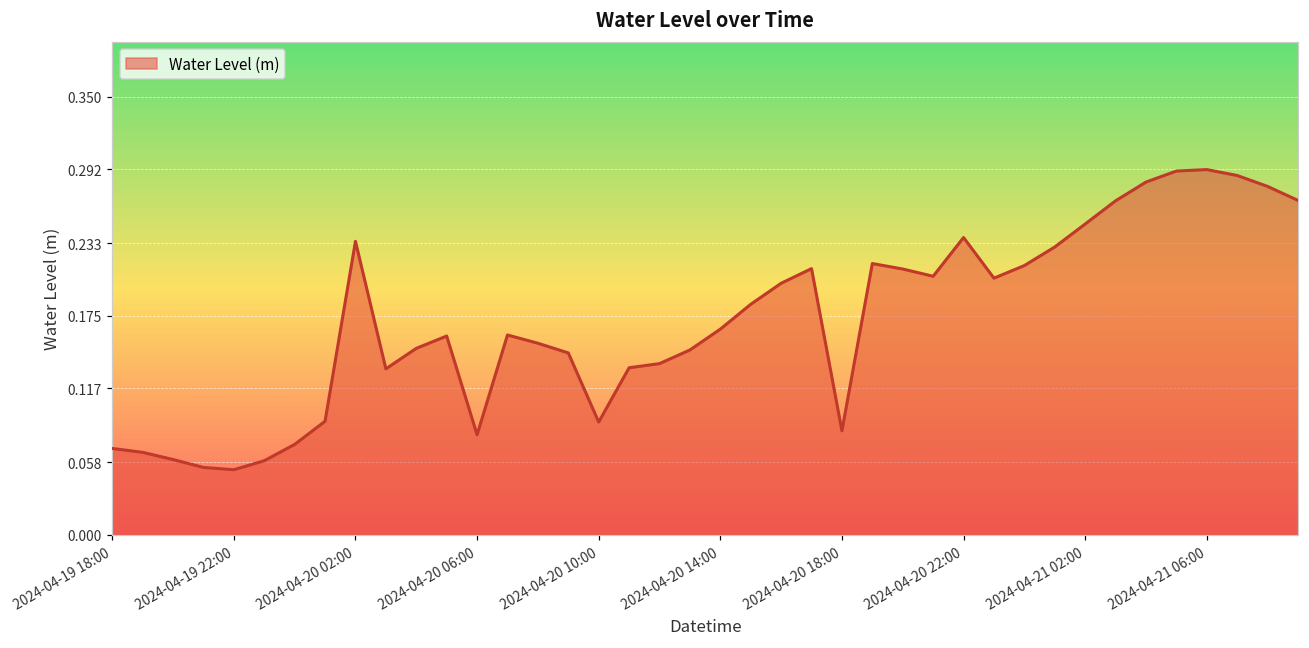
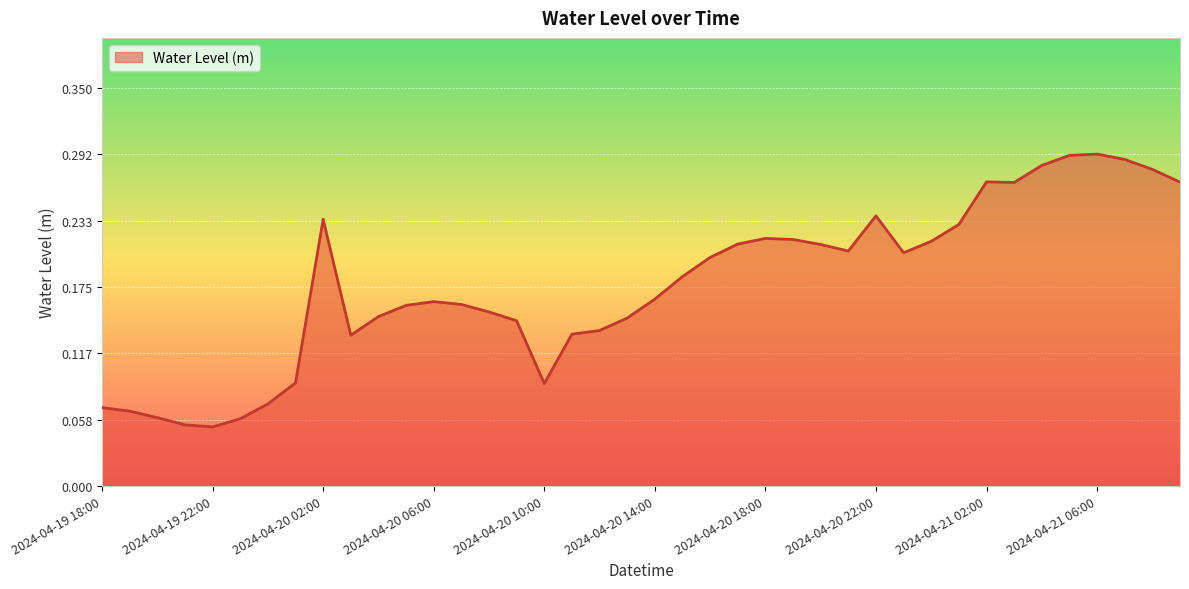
  {
    "2024-04-19 18:00": 0.069,
    "2024-04-19 22:00": 0.052,
    "2024-04-20 02:00": 0.234,
-   "2024-04-20 06:00": 0.080,
+   "2024-04-20 06:00": 0.162,
    "2024-04-20 10:00": 0.090,
    "2024-04-20 14:00": 0.164,
-   "2024-04-20 18:00": 0.083,
+   "2024-04-20 18:00": 0.218,
    "2024-04-20 22:00": 0.237,
-   "2024-04-21 02:00": 0.248,
+   "2024-04-21 02:00": 0.267,
    "2024-04-21 06:00": 0.292
  }
